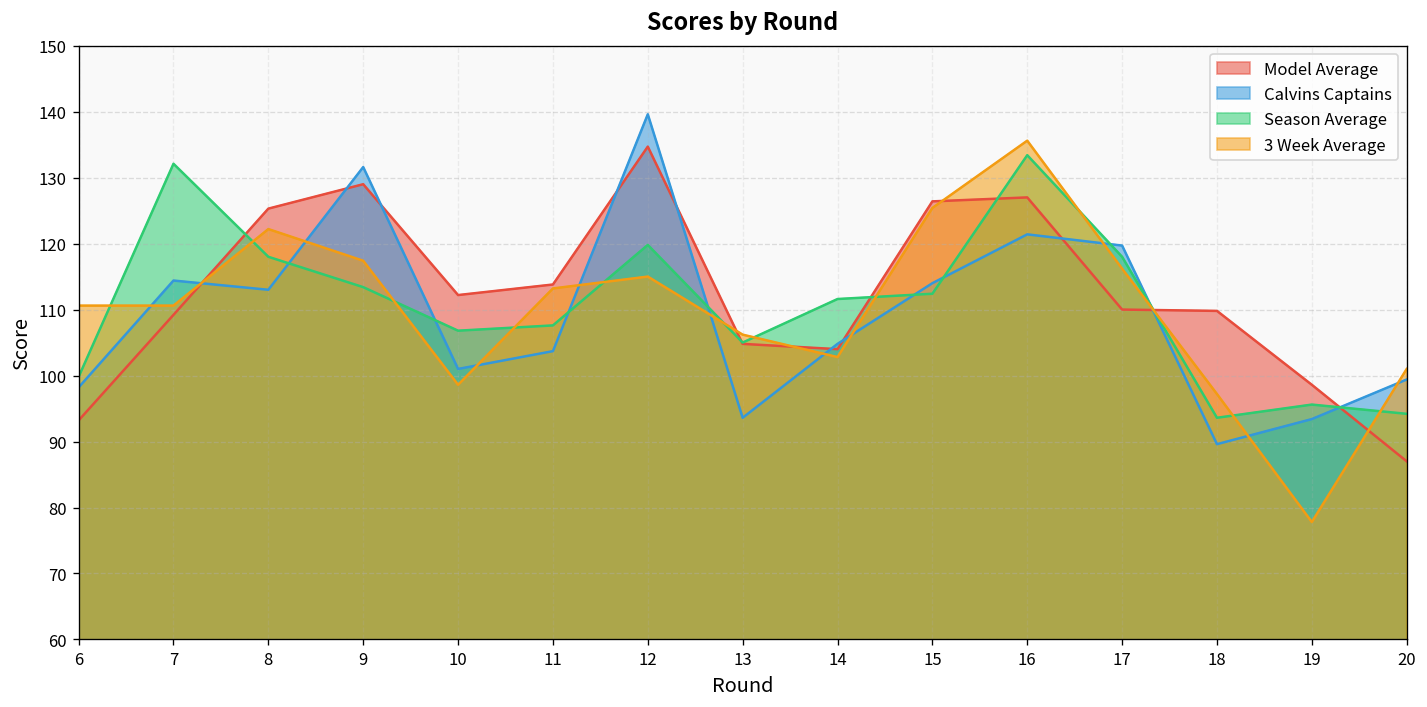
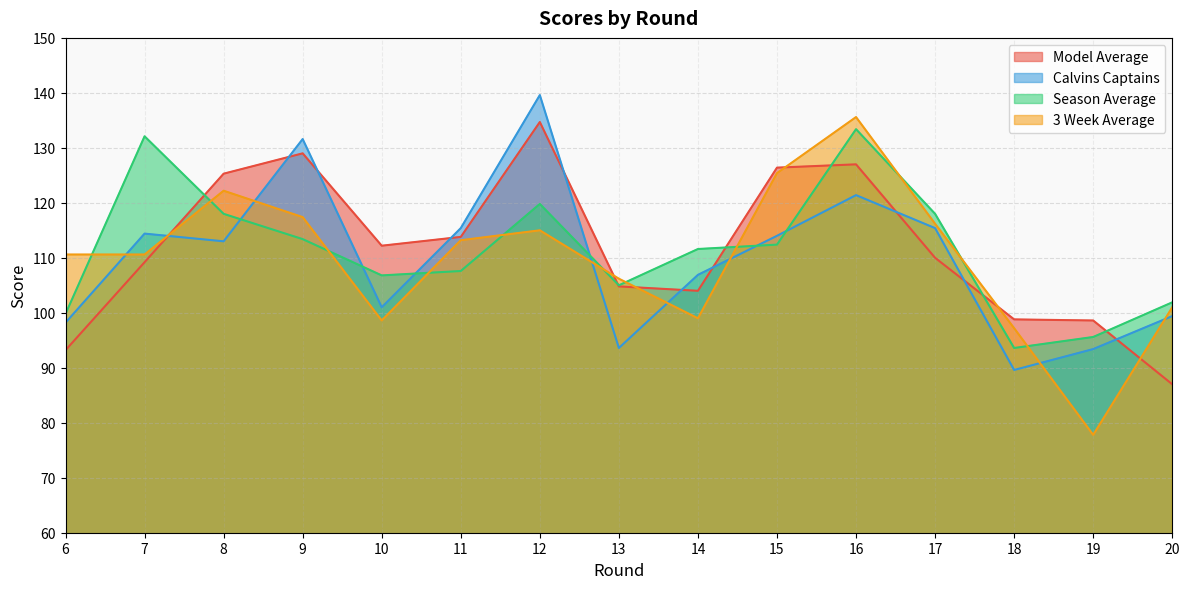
  {
    "Model Average": {
      "6": 93,
      "7": 109,
      "8": 125,
      "9": 129,
      "10": 112,
      "11": 114,
      "12": 135,
      "14": 104,
      "15": 126,
      "16": 127,
      "17": 110,
-     "18": 110,
+     "18": 99,
      "19": 99,
      "20": 87
    },
    "Calvins Captains": {
      "6": 98,
      "7": 114,
      "8": 113,
      "9": 132,
      "10": 101,
-     "11": 104,
+     "11": 115,
      "12": 140,
      "13": 94,
-     "14": 105,
+     "14": 107,
      "15": 114,
      "16": 121,
-     "17": 120,
+     "17": 115,
      "18": 90,
      "19": 93,
      "20": 99
    },
    "Season Average": {
      "6": 100,
      "7": 132,
      "8": 118,
      "9": 113,
      "10": 107,
      "11": 108,
      "12": 120,
      "14": 112,
      "15": 112,
      "16": 133,
      "17": 118,
      "18": 94,
      "19": 96,
-     "20": 94
+     "20": 102
    },
    "3 Week Average": {
      "6": 111,
      "7": 111,
      "8": 122,
      "9": 117,
      "10": 99,
      "11": 113,
      "12": 115,
      "13": 106,
-     "14": 103,
+     "14": 99,
      "15": 125,
      "16": 136,
      "17": 116,
      "18": 97,
      "19": 78,
      "20": 101
    }
  }
